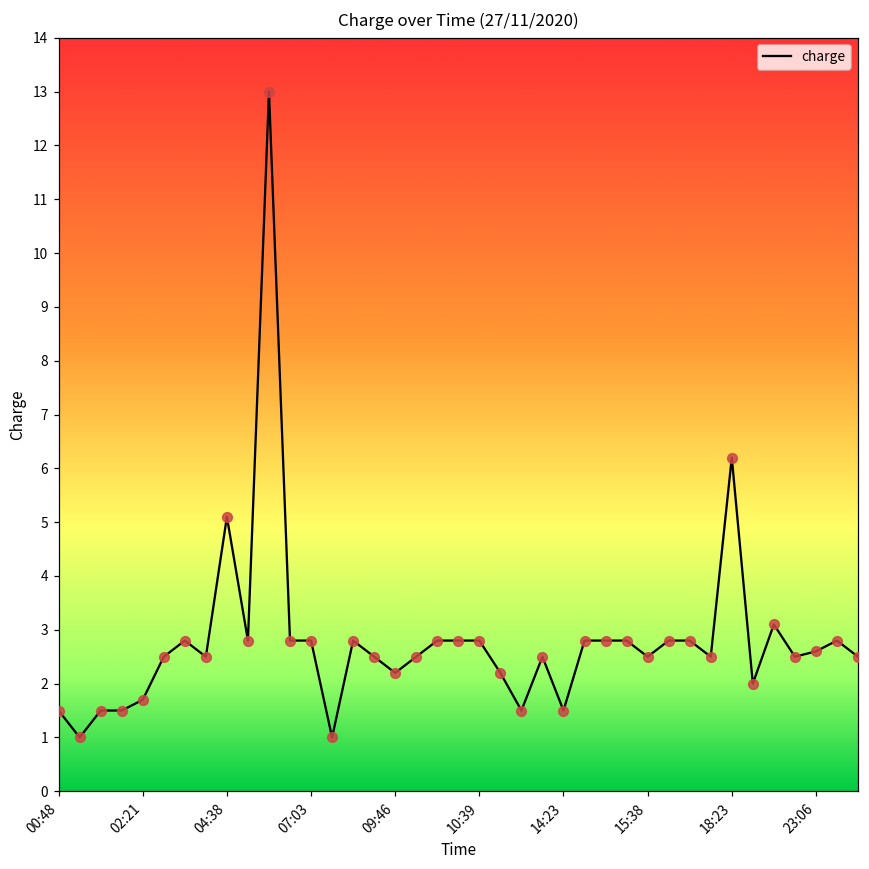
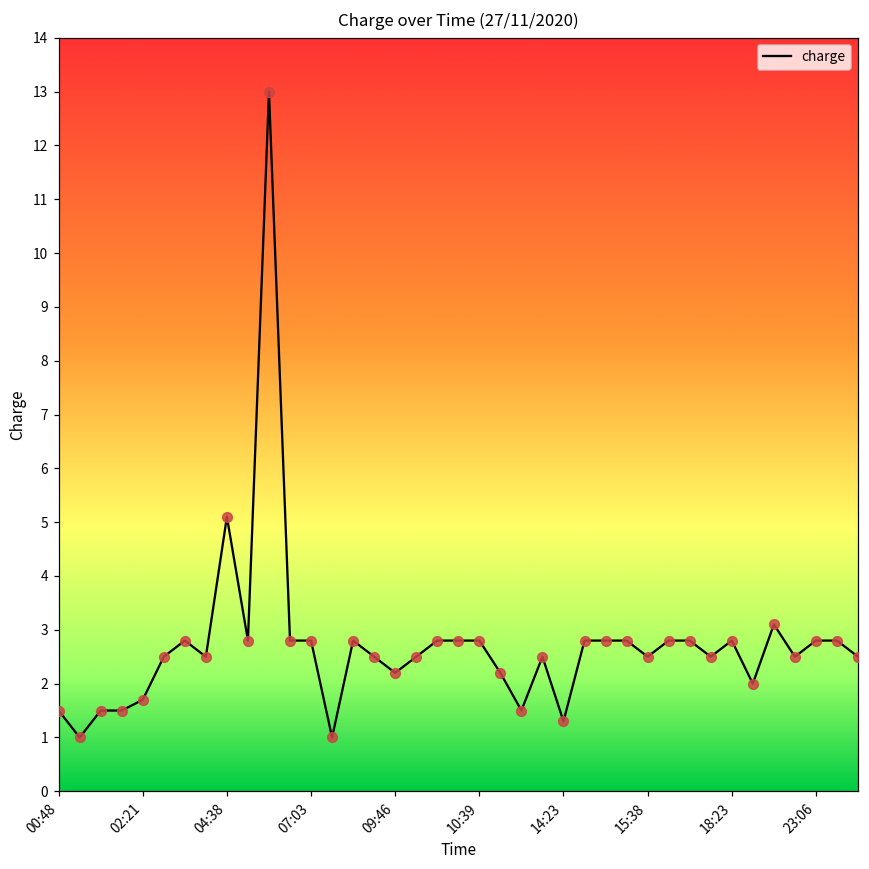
  {
    "00:48": 1.5,
    "02:21": 1.7,
    "04:38": 5.1,
    "07:03": 2.8,
    "09:46": 2.2,
    "10:39": 2.8,
-   "14:23": 1.5,
+   "14:23": 1.3,
    "15:38": 2.5,
-   "18:23": 6.2,
-   "23:06": 2.6
+   "18:23": 2.8,
+   "23:06": 2.8
  }
